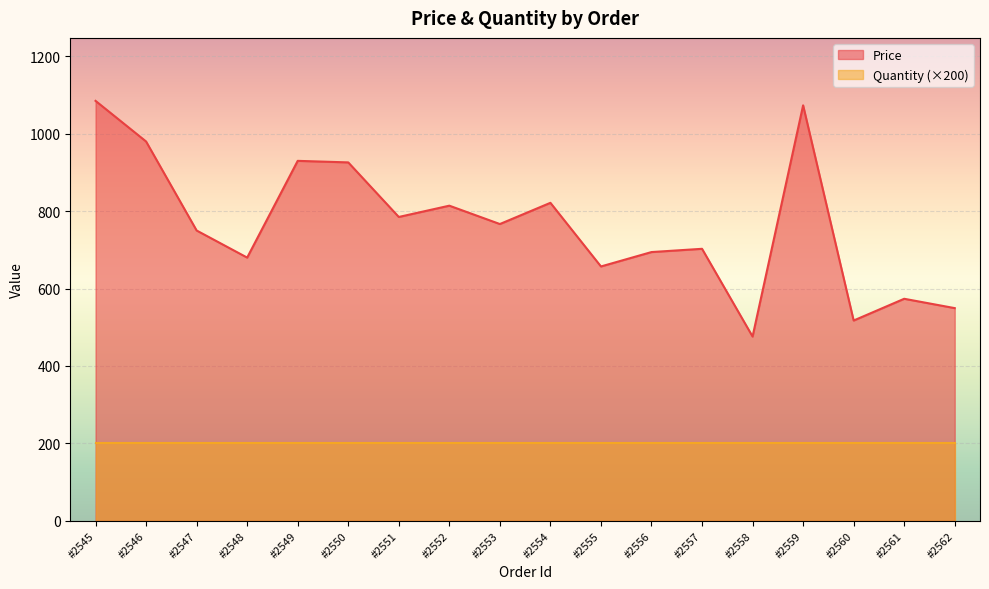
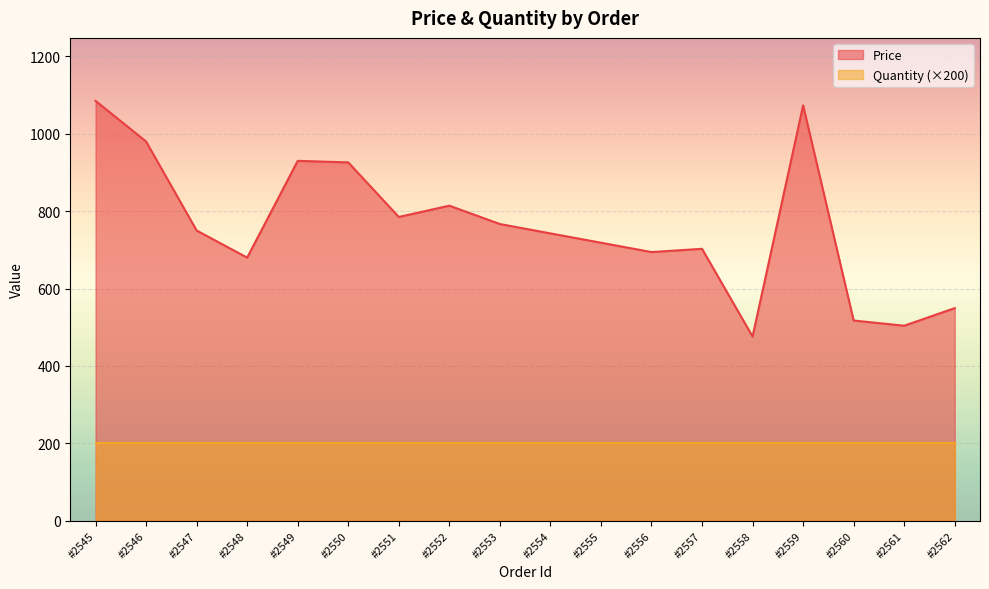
  {
    "Price": {
      "#2545": 1090,
      "#2546": 980,
      "#2547": 750,
      "#2548": 680,
      "#2549": 930,
      "#2550": 930,
      "#2551": 790,
      "#2552": 810,
      "#2553": 770,
-     "#2554": 820,
-     "#2555": 660,
+     "#2554": 740,
+     "#2555": 720,
      "#2556": 690,
      "#2557": 700,
      "#2558": 480,
      "#2559": 1070,
      "#2560": 520,
-     "#2561": 570,
+     "#2561": 500,
      "#2562": 550
    },
    "Quantity (×200)": {
      "#2545": 200,
      "#2546": 200,
      "#2547": 200,
      "#2548": 200,
      "#2549": 200,
      "#2550": 200,
      "#2551": 200,
      "#2552": 200,
      "#2553": 200,
      "#2554": 200,
      "#2555": 200,
      "#2556": 200,
      "#2557": 200,
      "#2558": 200,
      "#2559": 200,
      "#2560": 200,
      "#2561": 200,
      "#2562": 200
    }
  }
